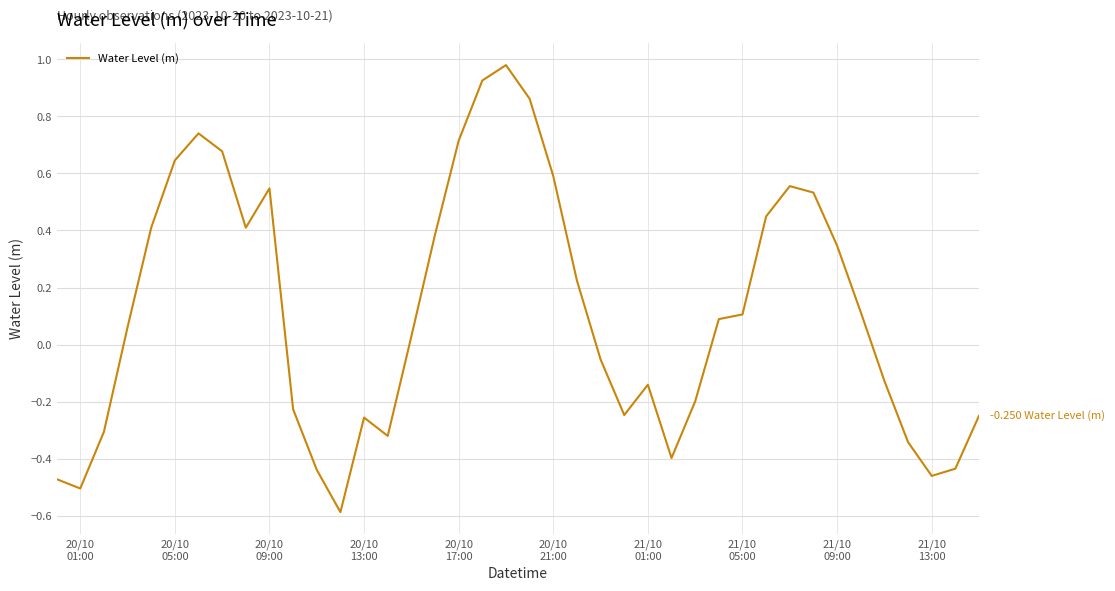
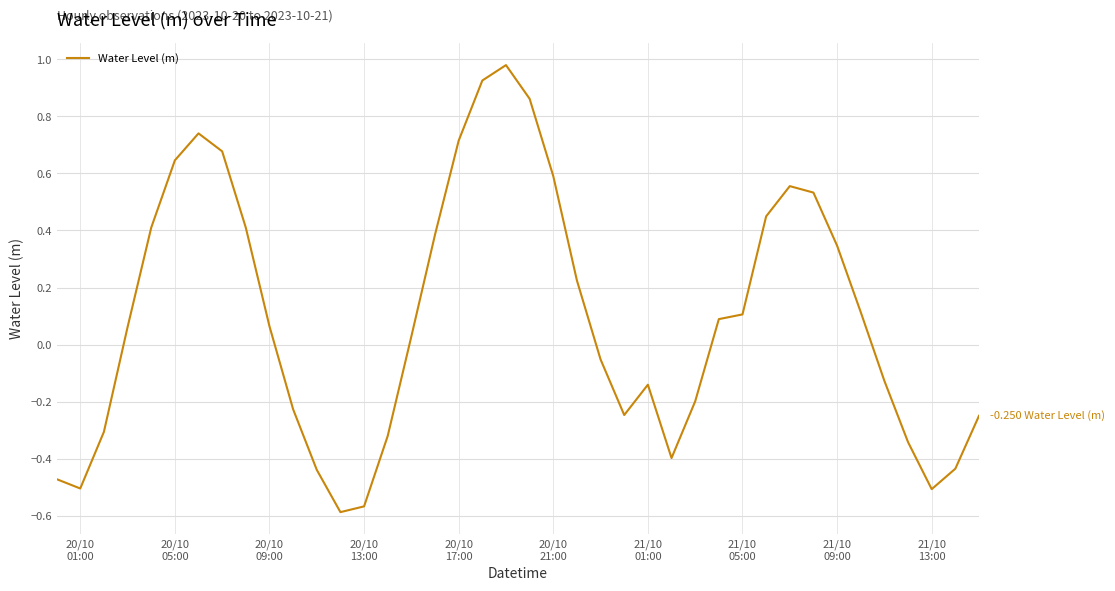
  {
    "20/10 01:00": -0.50,
    "20/10 05:00": 0.65,
-   "20/10 09:00": 0.55,
-   "20/10 13:00": -0.26,
+   "20/10 09:00": 0.06,
+   "20/10 13:00": -0.57,
    "20/10 17:00": 0.71,
    "20/10 21:00": 0.59,
    "21/10 01:00": -0.14,
    "21/10 05:00": 0.11,
    "21/10 09:00": 0.35,
-   "21/10 13:00": -0.46
+   "21/10 13:00": -0.51
  }
